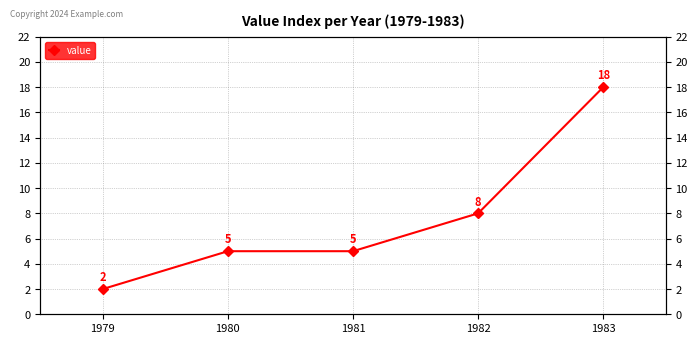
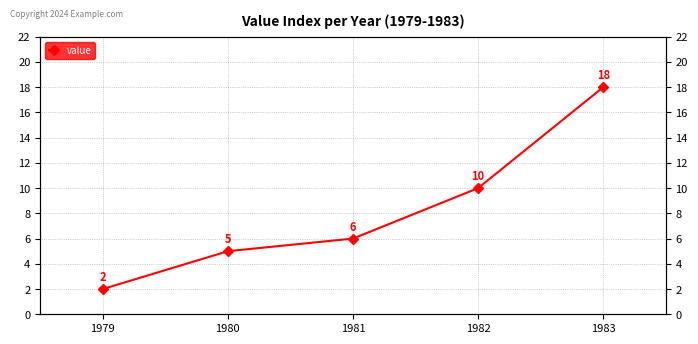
  {
    "1979": 2,
    "1980": 5,
-   "1981": 5,
-   "1982": 8,
+   "1981": 6,
+   "1982": 10,
    "1983": 18
  }
